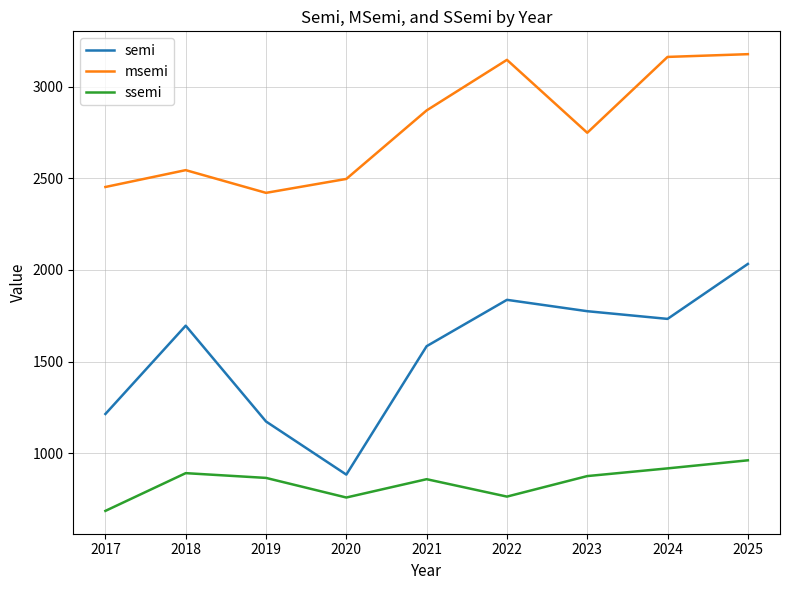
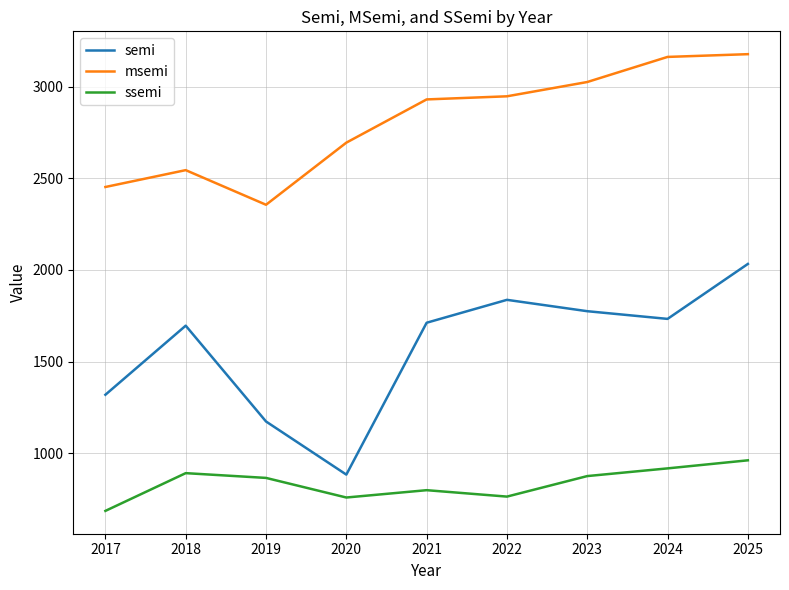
  {
    "semi": {
-     "2017": 1210,
+     "2017": 1320,
      "2018": 1700,
      "2019": 1170,
      "2020": 880,
-     "2021": 1580,
+     "2021": 1710,
      "2022": 1840,
      "2023": 1780,
      "2024": 1730,
      "2025": 2030
    },
    "msemi": {
      "2017": 2450,
      "2018": 2550,
-     "2019": 2420,
-     "2020": 2500,
-     "2021": 2870,
-     "2022": 3150,
-     "2023": 2750,
+     "2019": 2360,
+     "2020": 2700,
+     "2021": 2930,
+     "2022": 2950,
+     "2023": 3030,
      "2024": 3160,
      "2025": 3180
    },
    "ssemi": {
      "2017": 690,
      "2018": 890,
      "2019": 870,
      "2020": 760,
-     "2021": 860,
+     "2021": 800,
      "2022": 760,
      "2023": 880,
      "2024": 920,
      "2025": 960
    }
  }
